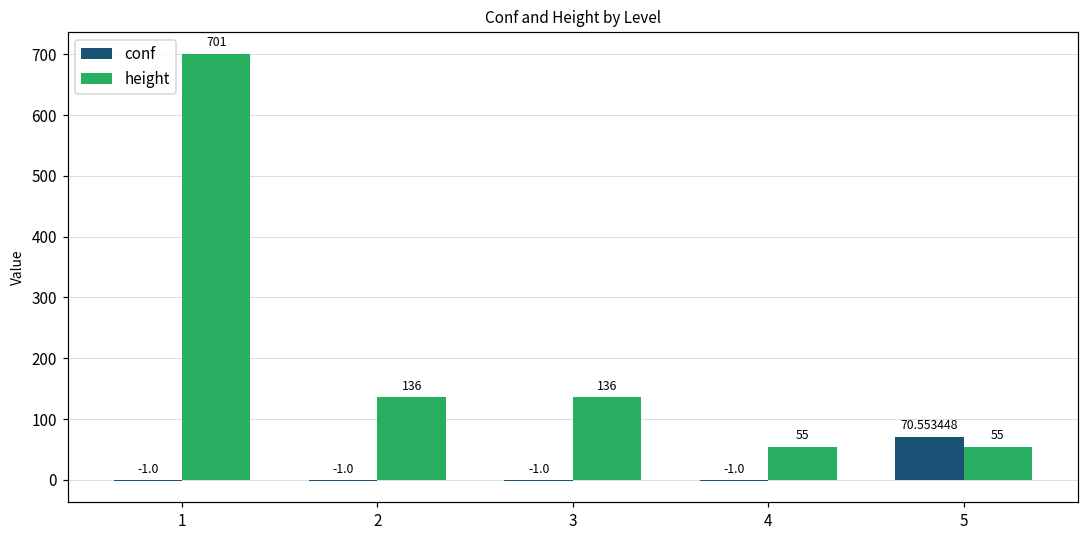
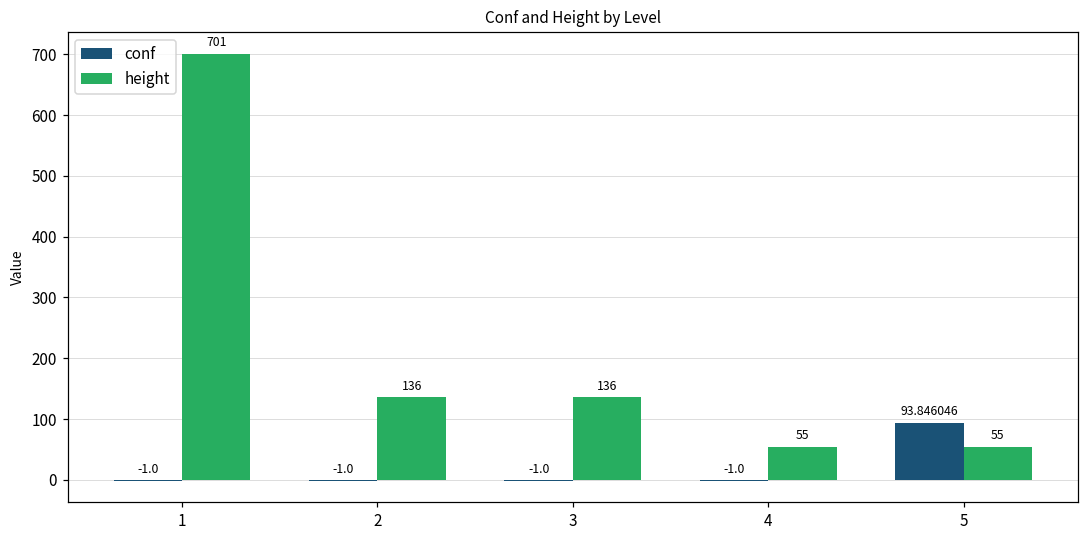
  {
    "conf": {
      "1": -1.0,
      "2": -1.0,
      "3": -1.0,
      "4": -1.0,
-     "5": 70.553448
+     "5": 93.846046
    },
    "height": {
      "1": 701,
      "2": 136,
      "3": 136,
      "4": 55,
      "5": 55
    }
  }
